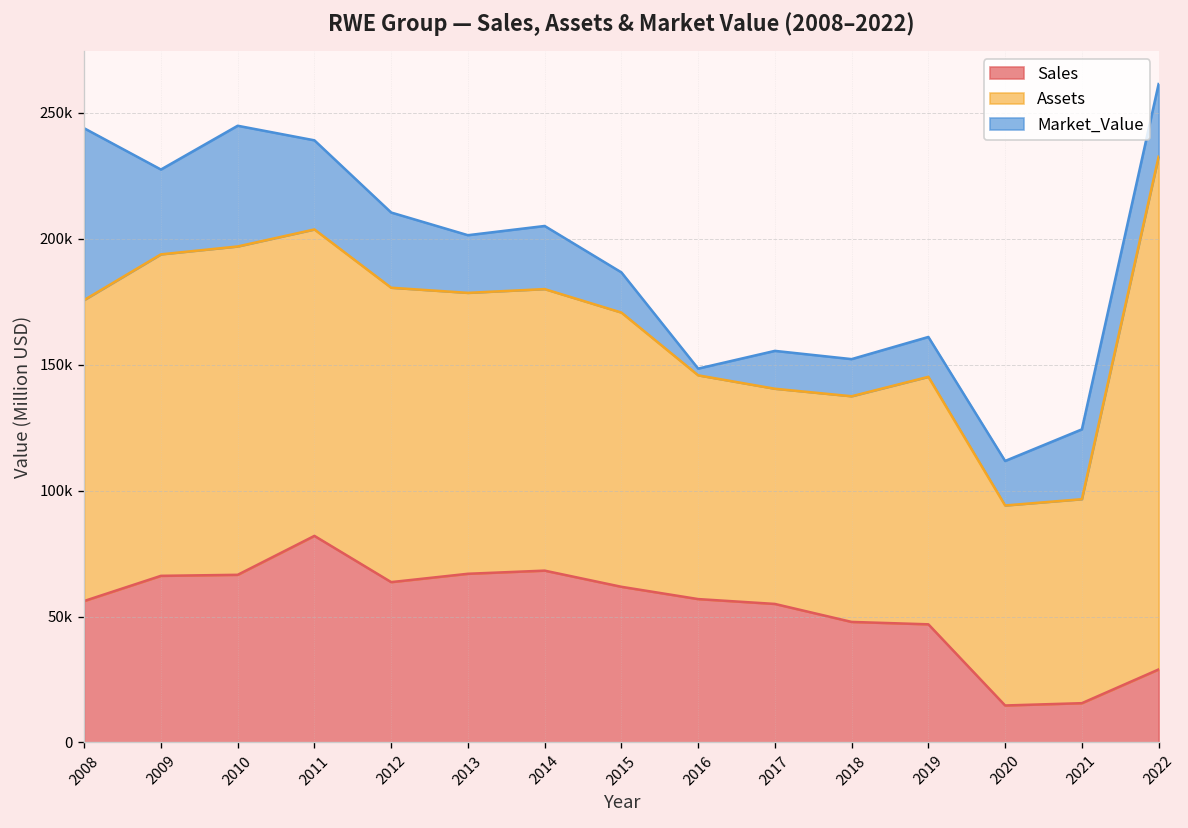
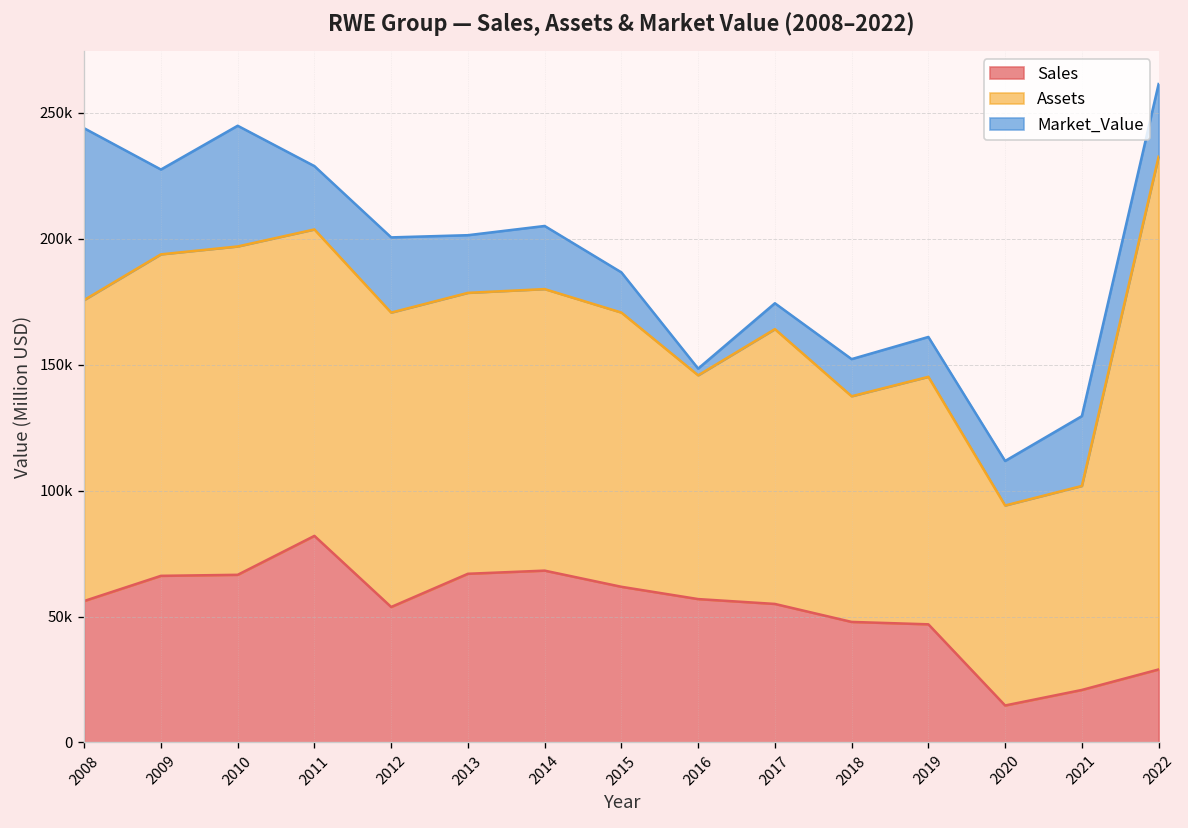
  {
    "Sales": {
      "2008": 56000,
      "2009": 66000,
      "2010": 67000,
      "2011": 82000,
-     "2012": 64000,
+     "2012": 54000,
      "2013": 67000,
      "2014": 68000,
      "2015": 62000,
      "2016": 57000,
      "2017": 55000,
      "2018": 48000,
      "2019": 47000,
      "2020": 15000,
-     "2021": 16000,
+     "2021": 21000,
      "2022": 29000
    },
    "Assets": {
      "2008": 120000,
      "2009": 128000,
      "2010": 130000,
      "2011": 122000,
      "2012": 117000,
      "2013": 112000,
      "2014": 112000,
      "2015": 109000,
      "2016": 89000,
-     "2017": 85000,
+     "2017": 109000,
      "2018": 90000,
      "2019": 98000,
      "2020": 79000,
      "2021": 81000,
      "2022": 204000
    },
    "Market_Value": {
      "2008": 68000,
      "2009": 34000,
      "2010": 48000,
-     "2011": 35000,
+     "2011": 25000,
      "2012": 30000,
      "2013": 23000,
      "2014": 25000,
      "2015": 16000,
      "2016": 3000,
-     "2017": 15000,
+     "2017": 10000,
      "2018": 15000,
      "2019": 16000,
      "2020": 18000,
      "2021": 28000,
      "2022": 29000
    }
  }
